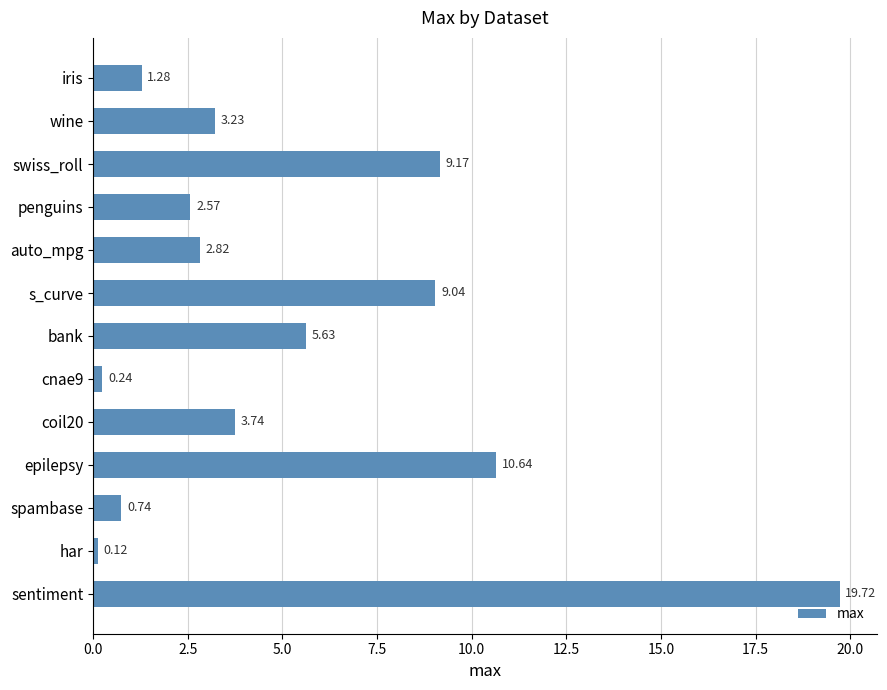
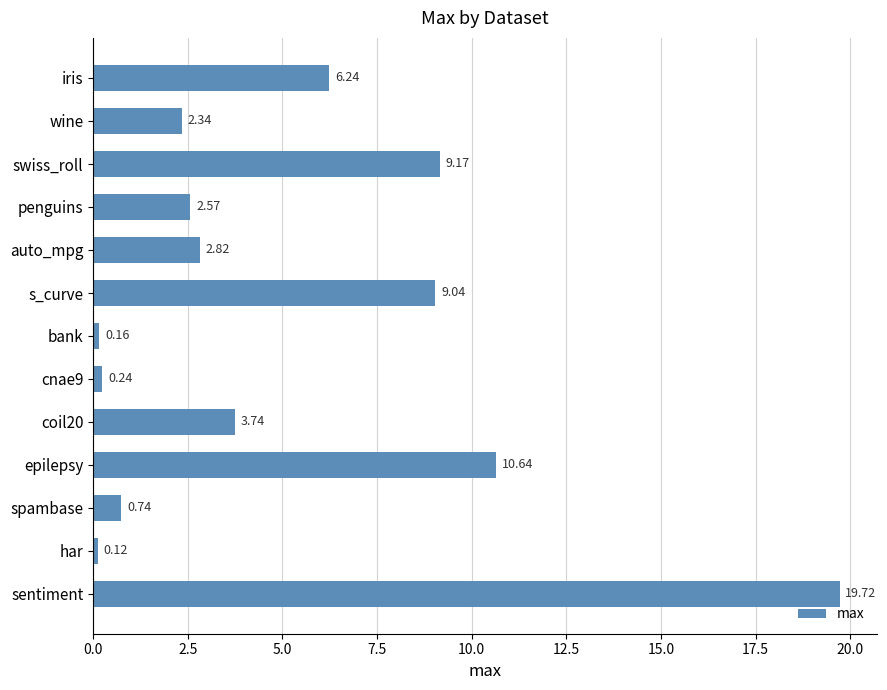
  {
-   "iris": 1.28,
-   "wine": 3.23,
+   "iris": 6.24,
+   "wine": 2.34,
    "swiss_roll": 9.17,
    "penguins": 2.57,
    "auto_mpg": 2.82,
    "s_curve": 9.04,
-   "bank": 5.63,
+   "bank": 0.16,
    "cnae9": 0.24,
    "coil20": 3.74,
    "epilepsy": 10.64,
    "spambase": 0.74,
    "har": 0.12,
    "sentiment": 19.72
  }
